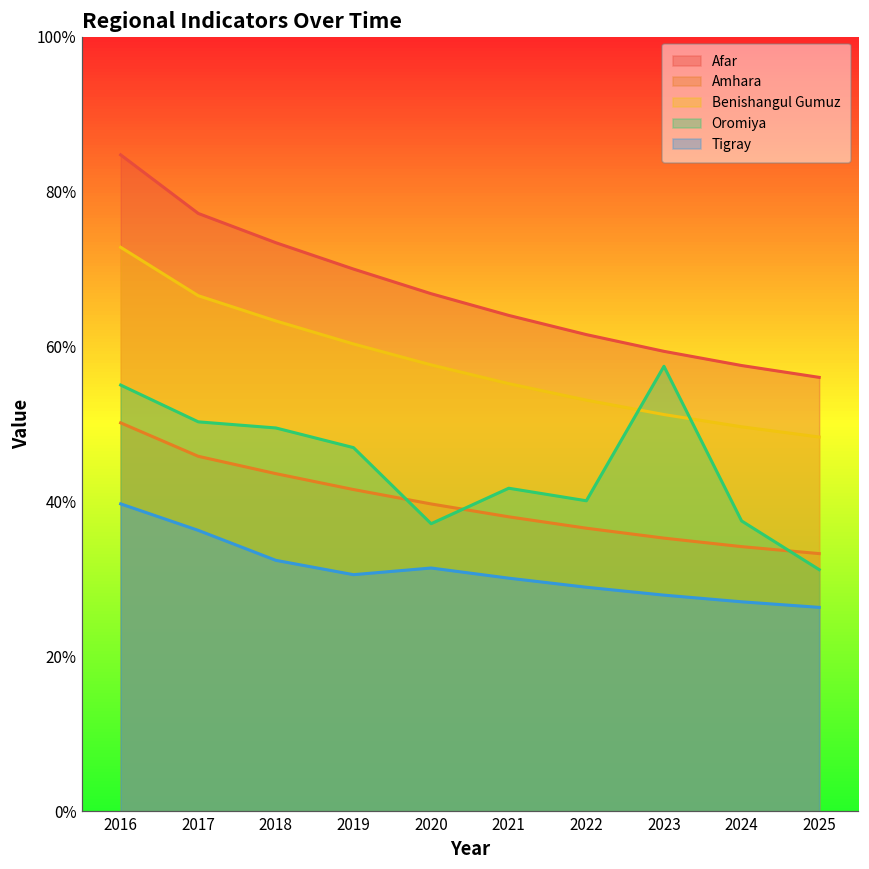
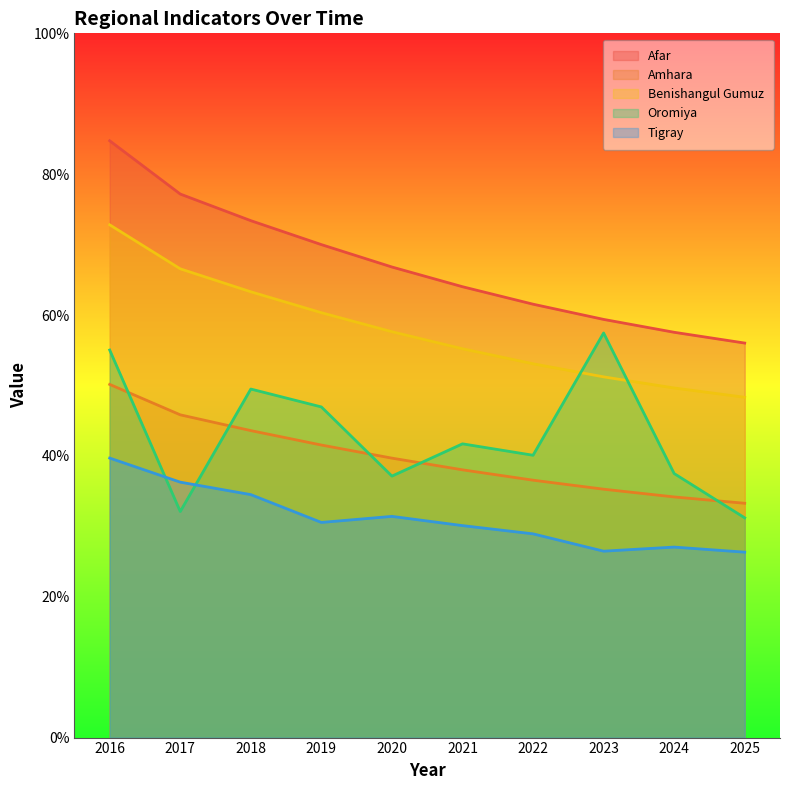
  {
    "Oromiya": {
      "2016": "55%",
-     "2017": "50%",
+     "2017": "32%",
      "2018": "49%",
      "2019": "47%",
      "2020": "37%",
      "2021": "42%",
      "2022": "40%",
      "2023": "57%",
      "2024": "37%",
      "2025": "31%"
    },
    "Tigray": {
      "2016": "40%",
      "2017": "36%",
-     "2018": "32%",
+     "2018": "35%",
      "2019": "31%",
      "2020": "31%",
      "2021": "30%",
      "2022": "29%",
-     "2023": "28%",
+     "2023": "26%",
      "2024": "27%",
      "2025": "26%"
    }
  }
